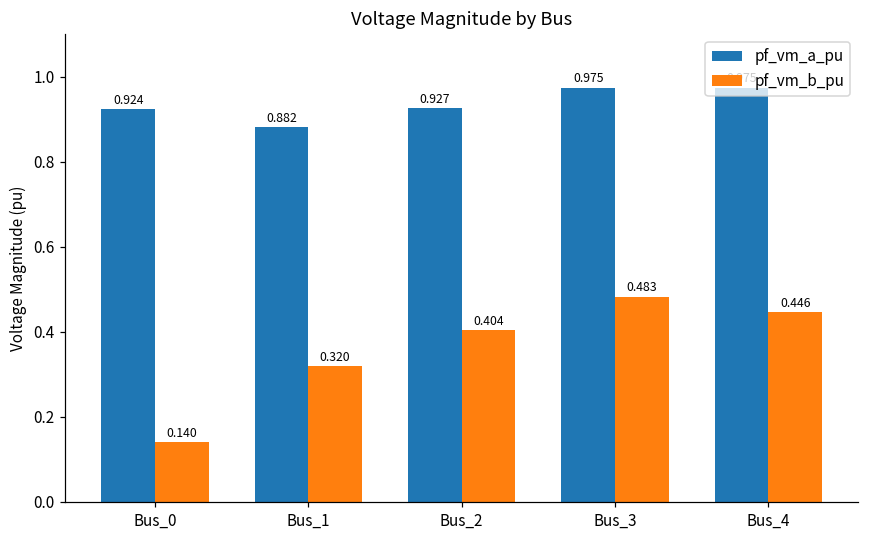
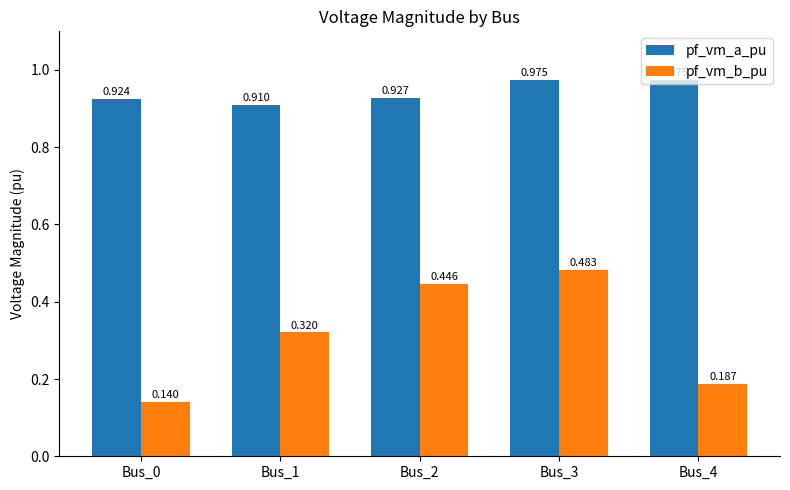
  {
    "pf_vm_a_pu": {
      "Bus_0": 0.924,
-     "Bus_1": 0.882,
+     "Bus_1": 0.910,
      "Bus_2": 0.927,
      "Bus_3": 0.975
    },
    "pf_vm_b_pu": {
      "Bus_0": 0.140,
      "Bus_1": 0.320,
-     "Bus_2": 0.404,
+     "Bus_2": 0.446,
      "Bus_3": 0.483,
-     "Bus_4": 0.446
+     "Bus_4": 0.187
    }
  }
